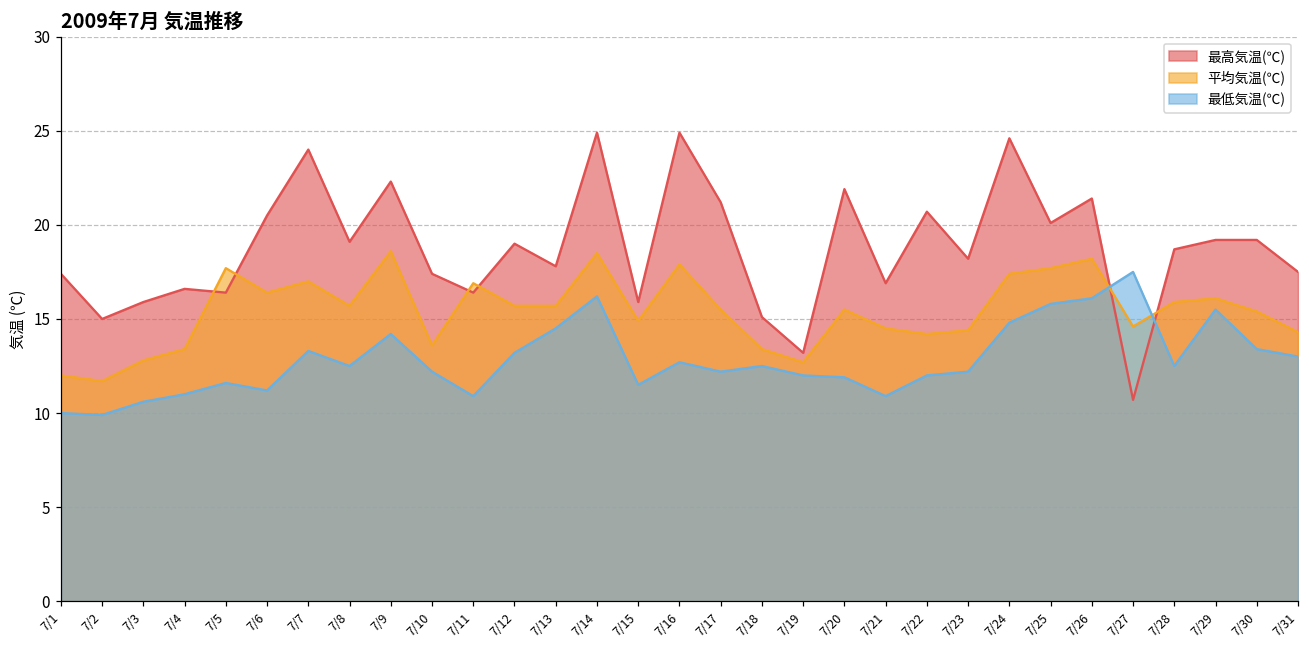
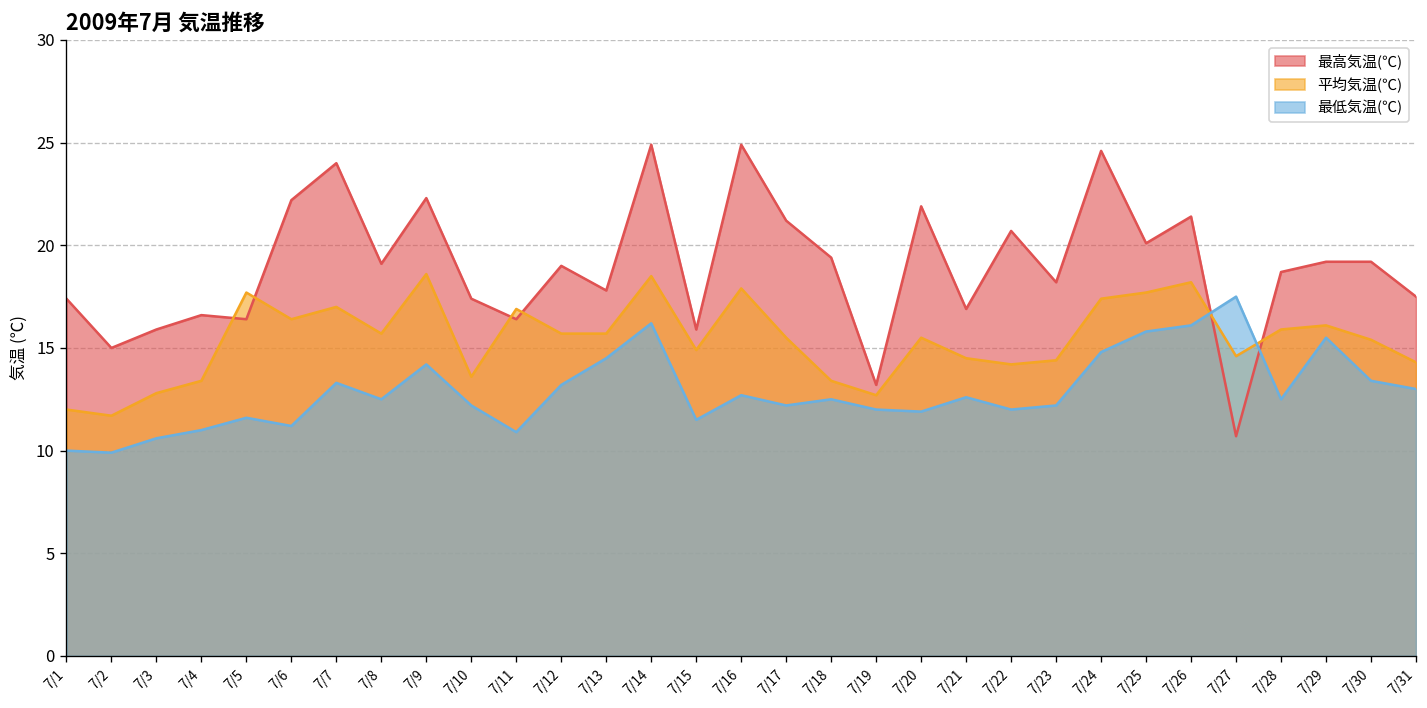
  {
    "最高気温(℃)": {
      "7/1": 17.4,
      "7/2": 15.0,
      "7/3": 15.9,
      "7/4": 16.6,
      "7/5": 16.4,
-     "7/6": 20.5,
+     "7/6": 22.2,
      "7/7": 24.0,
      "7/8": 19.1,
      "7/9": 22.3,
      "7/10": 17.4,
      "7/11": 16.4,
      "7/12": 19.0,
      "7/13": 17.8,
      "7/14": 24.9,
      "7/15": 15.9,
      "7/16": 24.9,
      "7/17": 21.2,
-     "7/18": 15.1,
+     "7/18": 19.4,
      "7/19": 13.2,
      "7/20": 21.9,
      "7/21": 16.9,
      "7/22": 20.7,
      "7/23": 18.2,
      "7/24": 24.6,
      "7/25": 20.1,
      "7/26": 21.4,
      "7/27": 10.7,
      "7/28": 18.7,
      "7/29": 19.2,
      "7/30": 19.2,
      "7/31": 17.5
    },
    "平均気温(℃)": {
      "7/1": 12.0,
      "7/2": 11.7,
      "7/3": 12.8,
      "7/4": 13.4,
      "7/5": 17.7,
      "7/6": 16.4,
      "7/7": 17.0,
      "7/8": 15.7,
      "7/9": 18.6,
      "7/10": 13.6,
      "7/11": 16.9,
      "7/12": 15.7,
      "7/13": 15.7,
      "7/14": 18.5,
      "7/15": 14.9,
      "7/16": 17.9,
      "7/17": 15.5,
      "7/18": 13.4,
      "7/19": 12.7,
      "7/20": 15.5,
      "7/21": 14.5,
      "7/22": 14.2,
      "7/23": 14.4,
      "7/24": 17.4,
      "7/25": 17.7,
      "7/26": 18.2,
      "7/27": 14.6,
      "7/28": 15.9,
      "7/29": 16.1,
      "7/30": 15.4,
      "7/31": 14.3
    },
    "最低気温(℃)": {
      "7/1": 10.0,
      "7/2": 9.9,
      "7/3": 10.6,
      "7/4": 11.0,
      "7/5": 11.6,
      "7/6": 11.2,
      "7/7": 13.3,
      "7/8": 12.5,
      "7/9": 14.2,
      "7/10": 12.2,
      "7/11": 10.9,
      "7/12": 13.2,
      "7/13": 14.5,
      "7/14": 16.2,
      "7/15": 11.5,
      "7/16": 12.7,
      "7/17": 12.2,
      "7/18": 12.5,
      "7/19": 12.0,
      "7/20": 11.9,
-     "7/21": 10.9,
+     "7/21": 12.6,
      "7/22": 12.0,
      "7/23": 12.2,
      "7/24": 14.8,
      "7/25": 15.8,
      "7/26": 16.1,
      "7/27": 17.5,
      "7/28": 12.5,
      "7/29": 15.5,
      "7/30": 13.4,
      "7/31": 13.0
    }
  }
